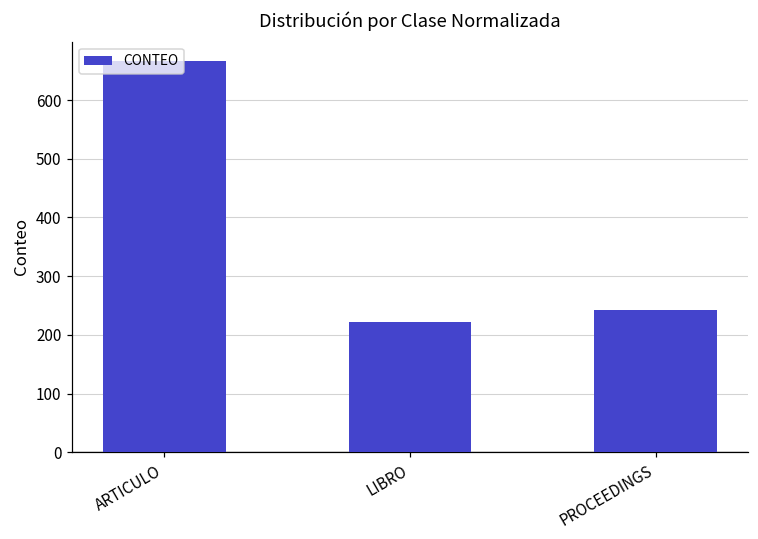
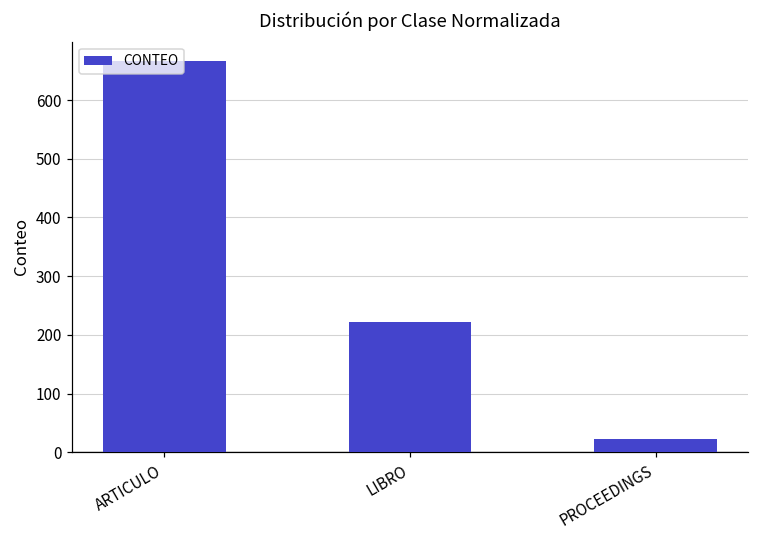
  {
    "LIBRO": 220,
-   "PROCEEDINGS": 240
+   "PROCEEDINGS": 20
  }
